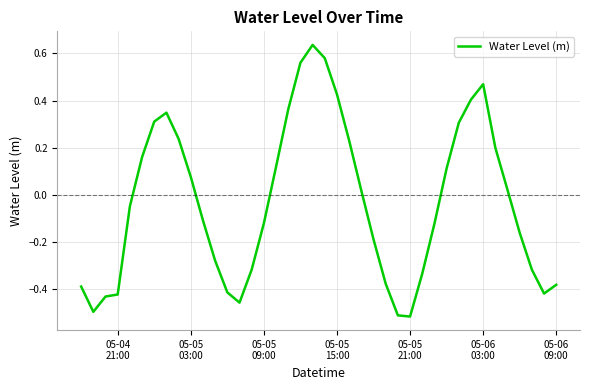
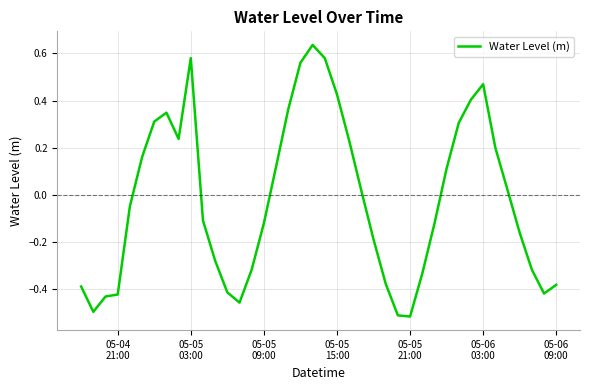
  {
    "05-04 21:00": -0.42,
-   "05-05 03:00": 0.08,
+   "05-05 03:00": 0.58,
    "05-05 09:00": -0.12,
    "05-05 15:00": 0.43,
    "05-05 21:00": -0.52,
    "05-06 03:00": 0.47,
    "05-06 09:00": -0.38
  }
